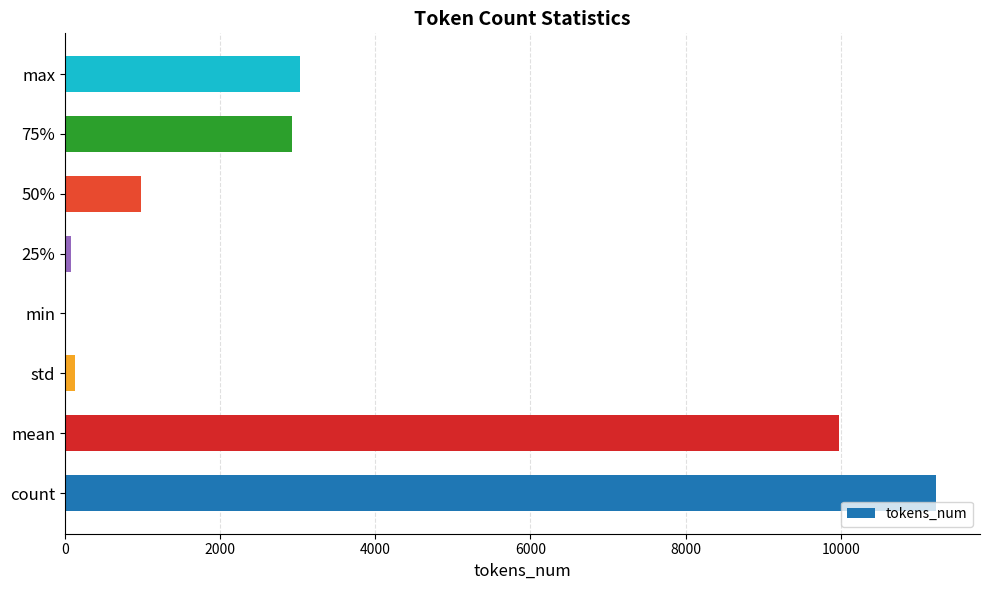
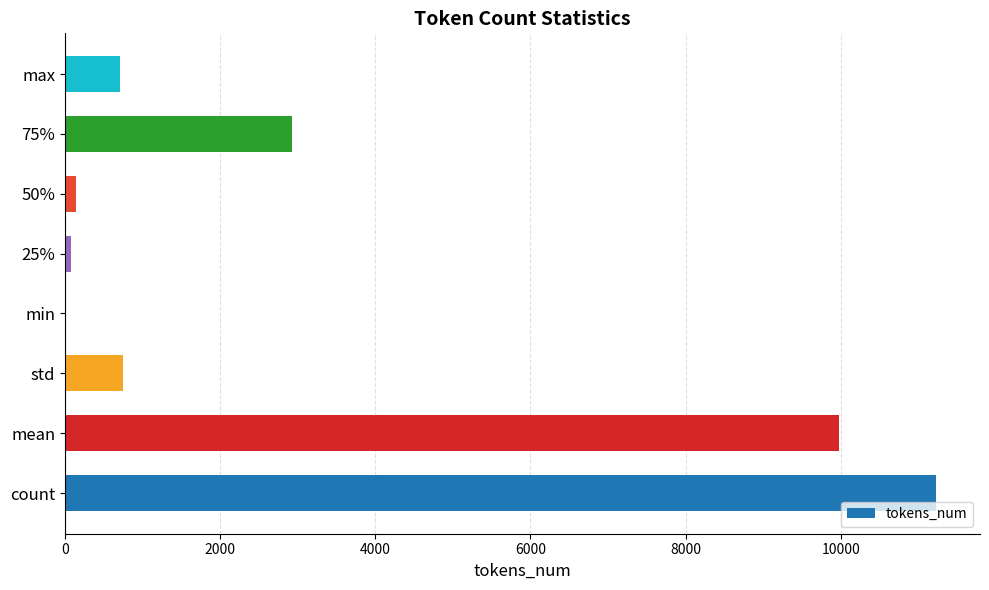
  {
-   "max": 3000,
+   "max": 700,
    "75%": 2900,
-   "50%": 1000,
+   "50%": 100,
    "25%": 100,
-   "std": 100,
+   "std": 700,
    "mean": 10000,
    "count": 11200
  }
